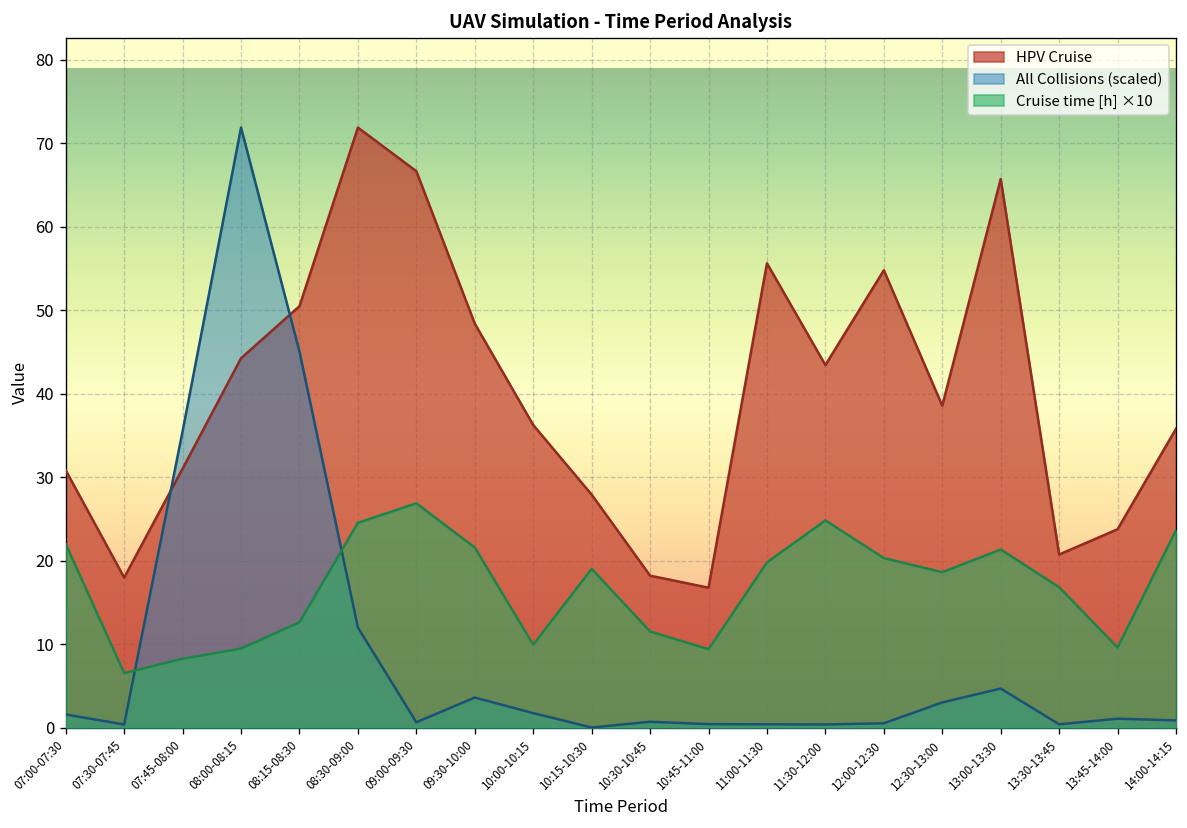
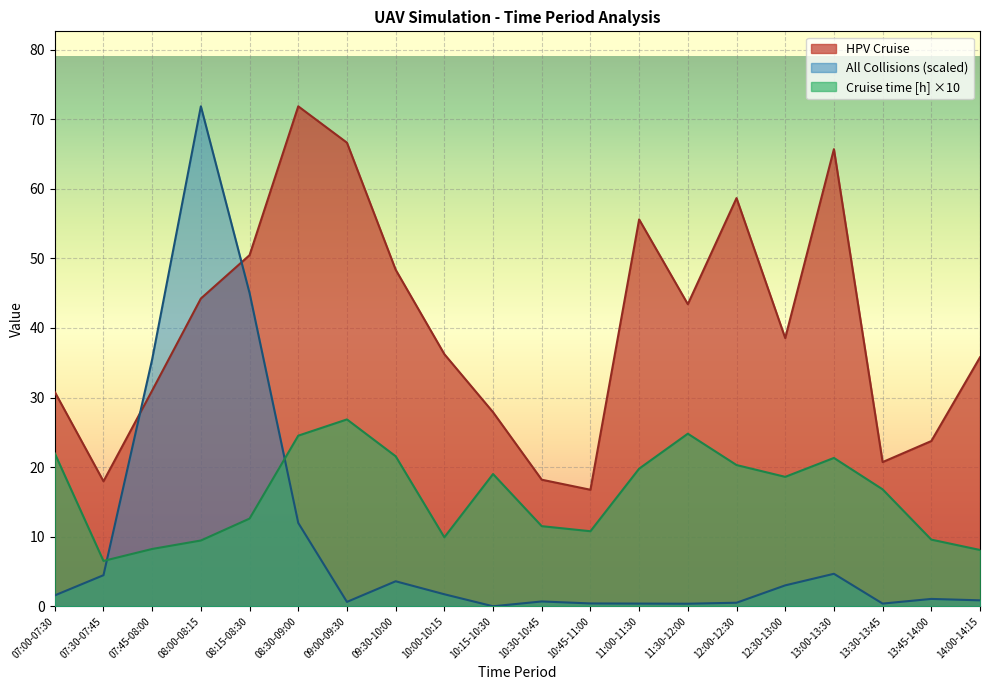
  {
    "HPV Cruise": {
      "07:00-07:30": 31,
      "07:30-07:45": 18,
      "07:45-08:00": 31,
      "08:00-08:15": 44,
      "08:15-08:30": 50,
      "08:30-09:00": 72,
      "09:00-09:30": 67,
      "09:30-10:00": 48,
      "10:00-10:15": 36,
      "10:15-10:30": 28,
      "10:30-10:45": 18,
      "10:45-11:00": 17,
      "11:00-11:30": 56,
      "11:30-12:00": 43,
-     "12:00-12:30": 55,
+     "12:00-12:30": 59,
      "12:30-13:00": 39,
      "13:00-13:30": 66,
      "13:30-13:45": 21,
      "13:45-14:00": 24,
      "14:00-14:15": 36
    },
    "All Collisions (scaled)": {
      "07:00-07:30": 2,
-     "07:30-07:45": 0,
+     "07:30-07:45": 4,
      "07:45-08:00": 36,
      "08:00-08:15": 72,
      "08:15-08:30": 45,
      "08:30-09:00": 12,
      "09:00-09:30": 1,
      "09:30-10:00": 4,
      "10:00-10:15": 2,
      "10:15-10:30": 0,
      "10:30-10:45": 1,
      "10:45-11:00": 0,
      "11:00-11:30": 0,
      "11:30-12:00": 0,
      "12:00-12:30": 1,
      "12:30-13:00": 3,
      "13:00-13:30": 5,
      "13:30-13:45": 0,
      "13:45-14:00": 1,
      "14:00-14:15": 1
    },
    "Cruise time [h] ×10": {
      "07:00-07:30": 22,
      "07:30-07:45": 7,
      "07:45-08:00": 8,
      "08:00-08:15": 9,
      "08:15-08:30": 13,
      "08:30-09:00": 25,
      "09:00-09:30": 27,
      "09:30-10:00": 22,
      "10:00-10:15": 10,
      "10:15-10:30": 19,
      "10:30-10:45": 12,
-     "10:45-11:00": 9,
+     "10:45-11:00": 11,
      "11:00-11:30": 20,
      "11:30-12:00": 25,
      "12:00-12:30": 20,
      "12:30-13:00": 19,
      "13:00-13:30": 21,
      "13:30-13:45": 17,
      "13:45-14:00": 10,
-     "14:00-14:15": 24
+     "14:00-14:15": 8
    }
  }
